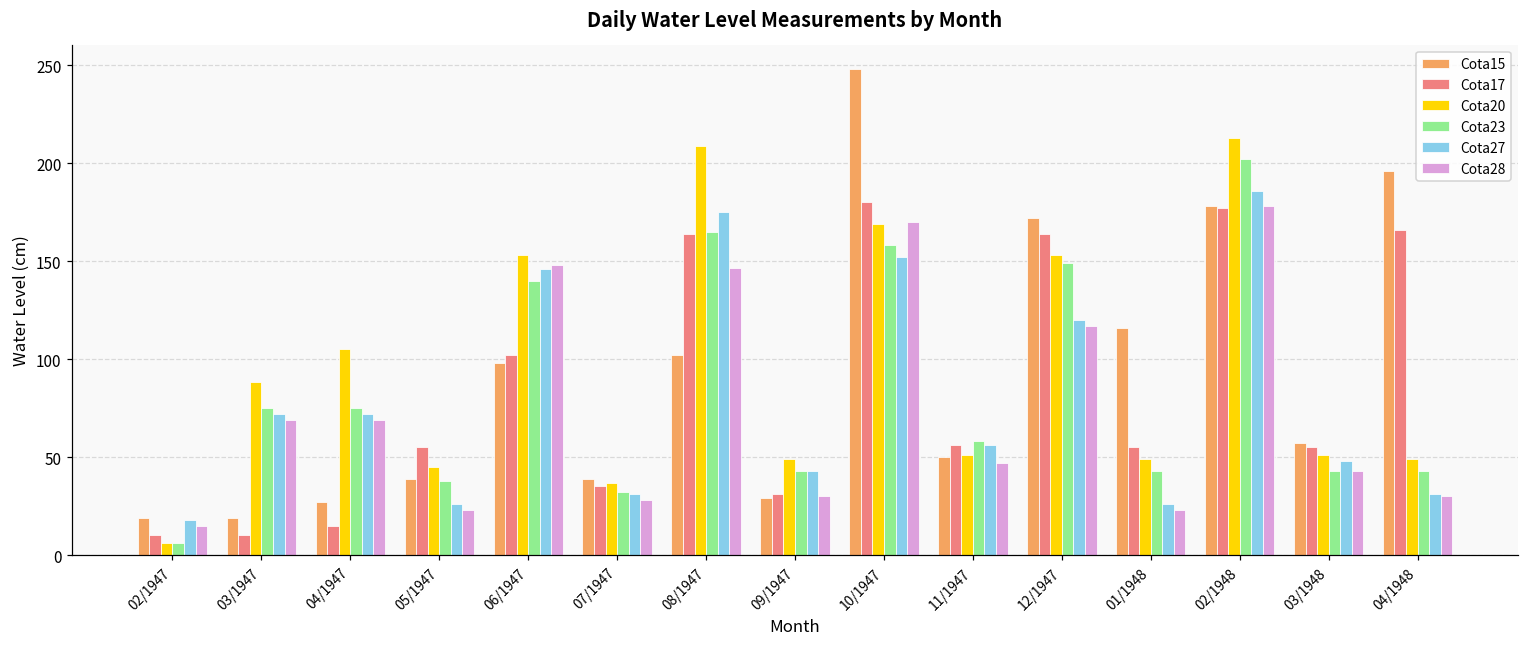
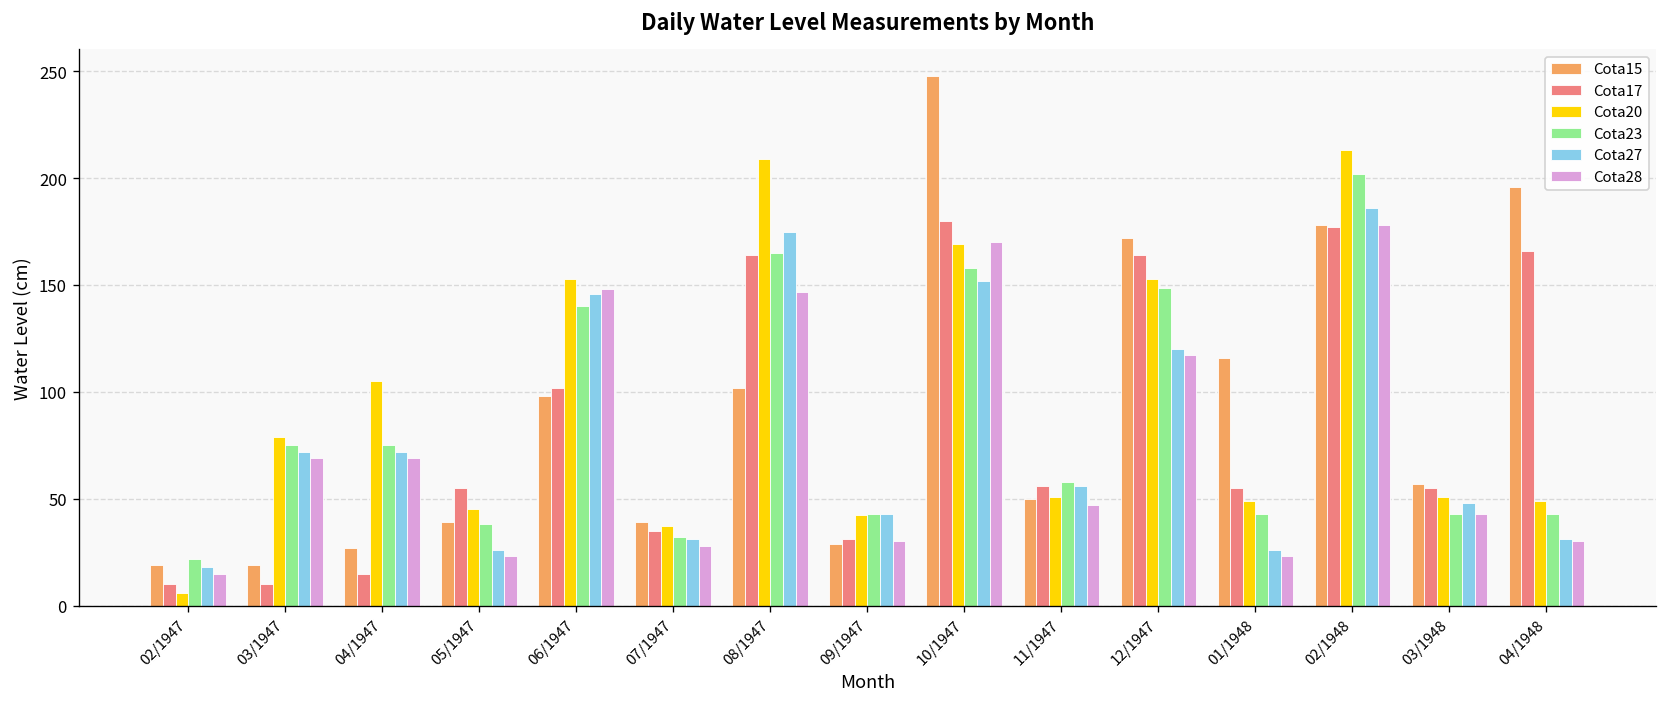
  {
    "Cota20": {
      "02/1947": 6,
-     "03/1947": 88,
+     "03/1947": 79,
      "04/1947": 105,
      "05/1947": 45,
      "06/1947": 153,
      "07/1947": 37,
      "08/1947": 209,
-     "09/1947": 49,
+     "09/1947": 42,
      "10/1947": 169,
      "11/1947": 51,
      "12/1947": 153,
      "01/1948": 49,
      "02/1948": 213,
      "03/1948": 51,
      "04/1948": 49
    },
    "Cota23": {
-     "02/1947": 6,
+     "02/1947": 22,
      "03/1947": 75,
      "04/1947": 75,
      "05/1947": 38,
      "06/1947": 140,
      "07/1947": 32,
      "08/1947": 165,
      "09/1947": 43,
      "10/1947": 158,
      "11/1947": 58,
      "12/1947": 149,
      "01/1948": 43,
      "02/1948": 202,
      "03/1948": 43,
      "04/1948": 43
    },
    "Cota27": {
      "02/1947": 18,
      "03/1947": 72,
      "04/1947": 72,
      "05/1947": 26,
      "06/1947": 146,
      "07/1947": 31,
      "08/1947": 175,
      "09/1947": 43,
      "10/1947": 152,
      "11/1947": 56,
      "12/1947": 120,
      "01/1948": 26,
      "02/1948": 186,
      "03/1948": 48,
      "04/1948": 31
    },
    "Cota28": {
      "02/1947": 15,
      "03/1947": 69,
      "04/1947": 69,
      "05/1947": 23,
      "06/1947": 148,
      "07/1947": 28,
      "08/1947": 147,
      "09/1947": 30,
      "10/1947": 170,
      "11/1947": 47,
      "12/1947": 117,
      "01/1948": 23,
      "02/1948": 178,
      "03/1948": 43,
      "04/1948": 30
    }
  }
